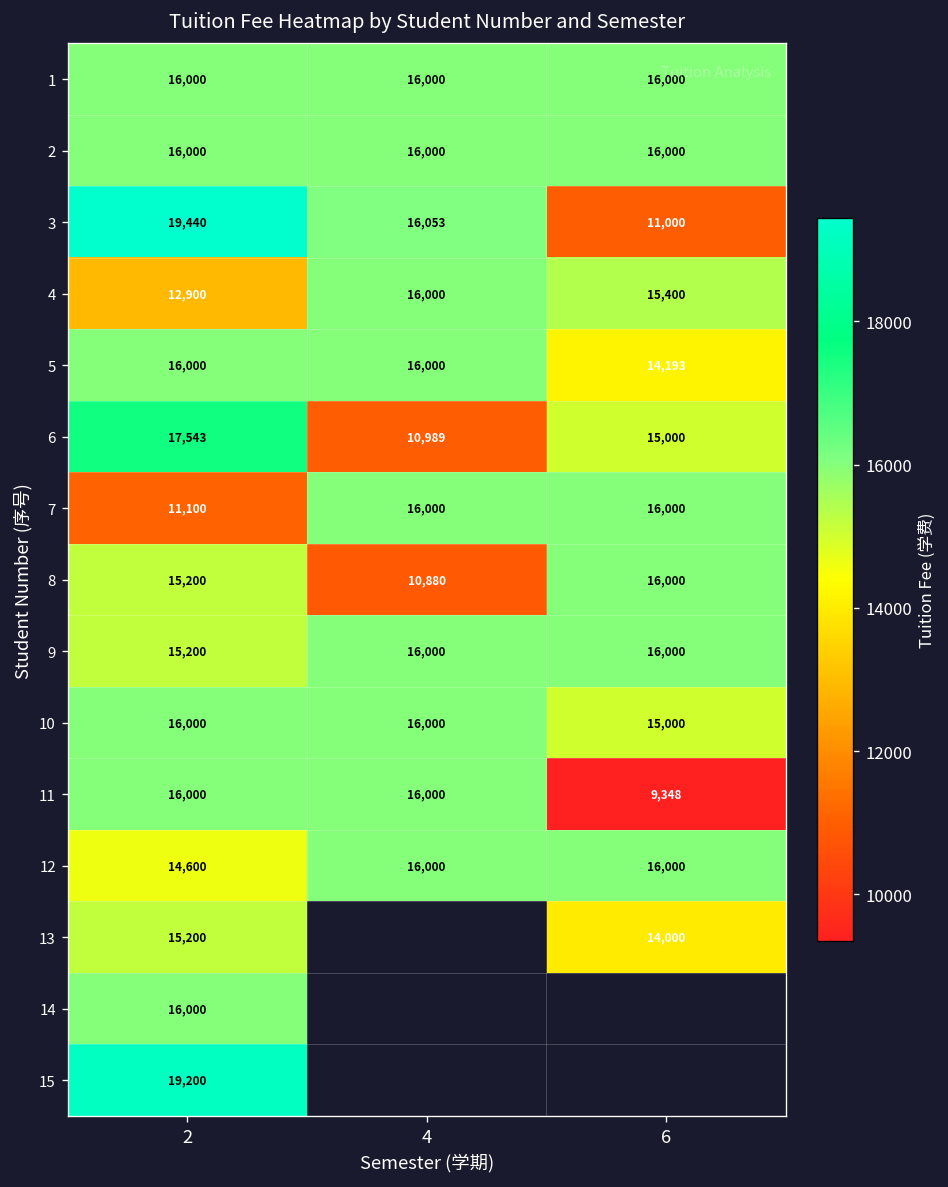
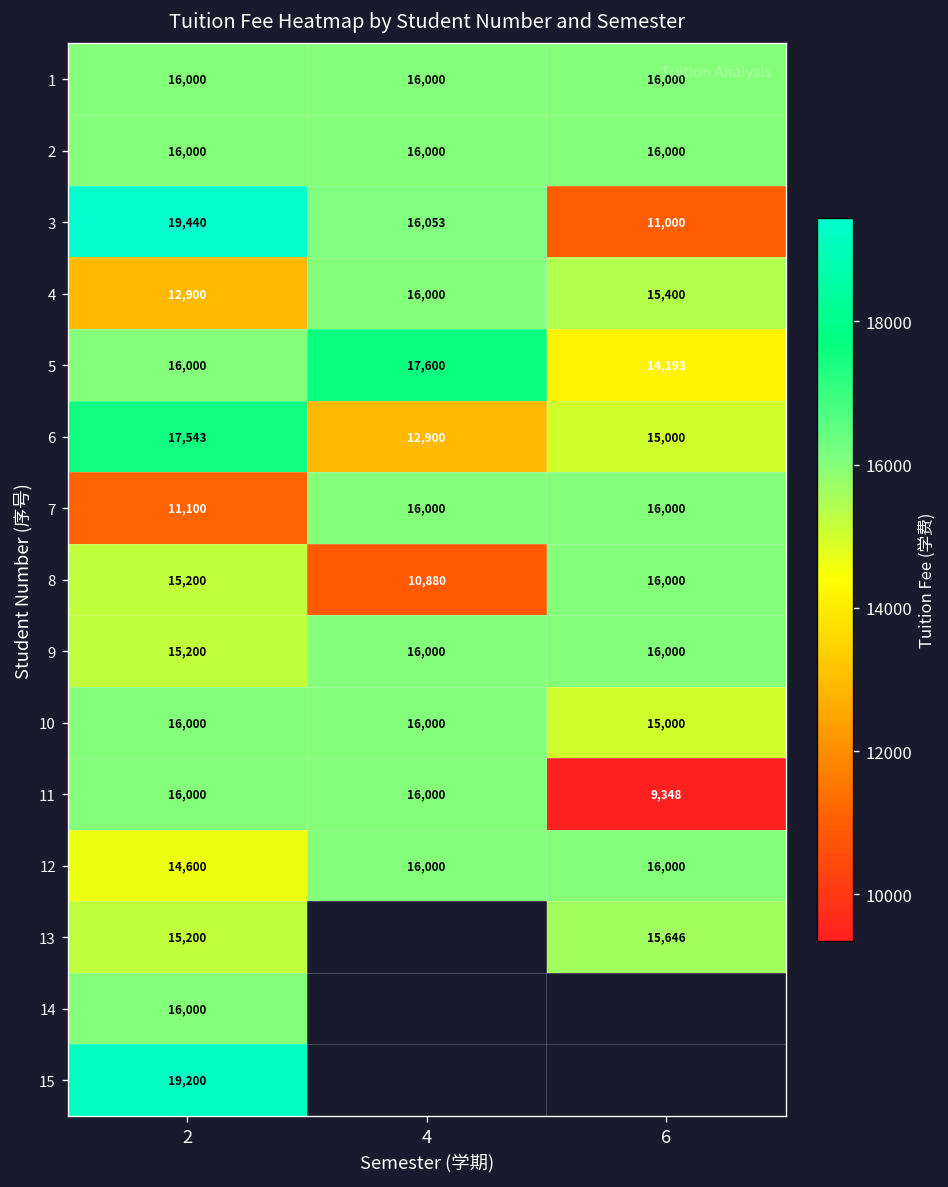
  {
    "1": {
      "2": "16,000",
      "4": "16,000"
    },
    "2": {
      "2": "16,000",
      "4": "16,000",
      "6": "16,000"
    },
    "3": {
      "2": "19,440",
      "4": "16,053",
      "6": "11,000"
    },
    "4": {
      "2": "12,900",
      "4": "16,000",
      "6": "15,400"
    },
    "5": {
      "2": "16,000",
-     "4": "16,000",
+     "4": "17,600",
      "6": "14,193"
    },
    "6": {
      "2": "17,543",
-     "4": "10,989",
+     "4": "12,900",
      "6": "15,000"
    },
    "7": {
      "2": "11,100",
      "4": "16,000",
      "6": "16,000"
    },
    "8": {
      "2": "15,200",
      "4": "10,880",
      "6": "16,000"
    },
    "9": {
      "2": "15,200",
      "4": "16,000",
      "6": "16,000"
    },
    "10": {
      "2": "16,000",
      "4": "16,000",
      "6": "15,000"
    },
    "11": {
      "2": "16,000",
      "4": "16,000",
      "6": "9,348"
    },
    "12": {
      "2": "14,600",
      "4": "16,000",
      "6": "16,000"
    },
    "13": {
      "2": "15,200",
-     "6": "14,000"
+     "6": "15,646"
    },
    "14": {
      "2": "16,000"
    },
    "15": {
      "2": "19,200"
    }
  }
